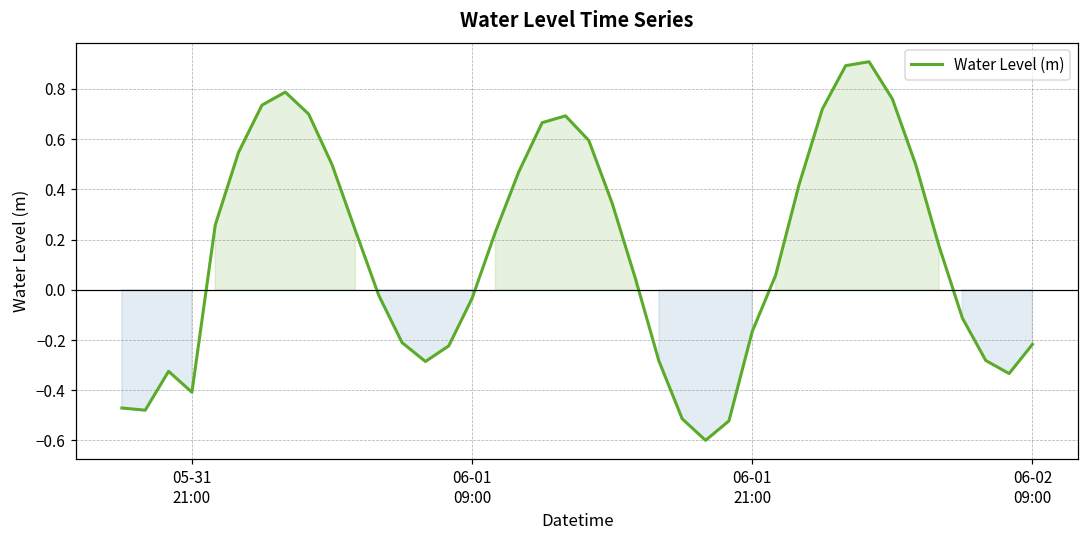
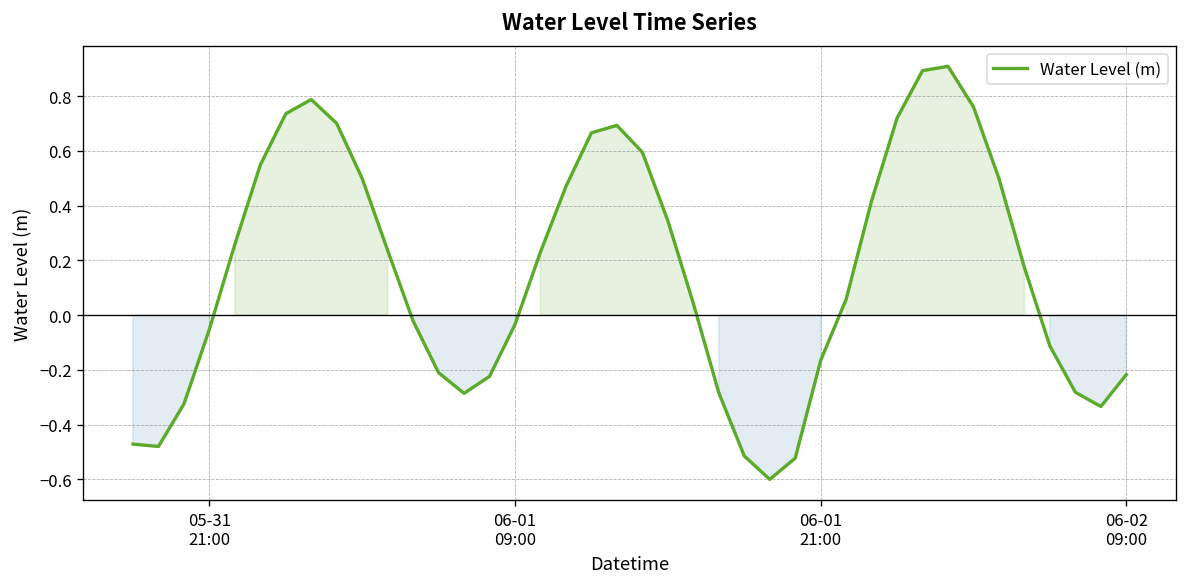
  {
-   "05-31 21:00": -0.41,
+   "05-31 21:00": -0.05,
    "06-01 09:00": -0.03,
    "06-01 21:00": -0.17,
    "06-02 09:00": -0.22
  }
